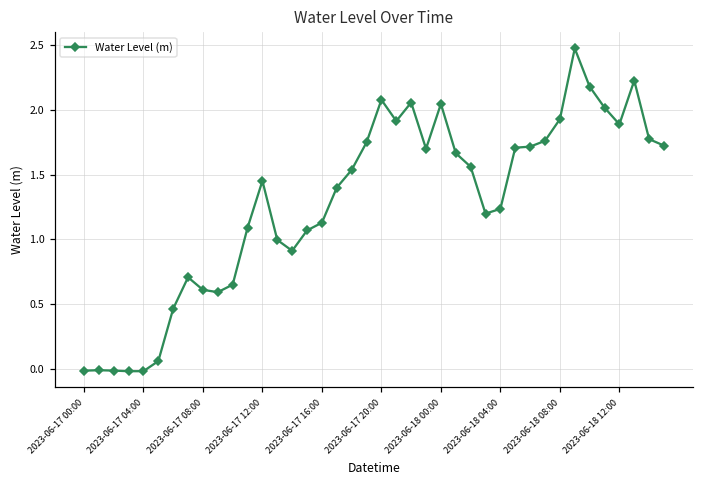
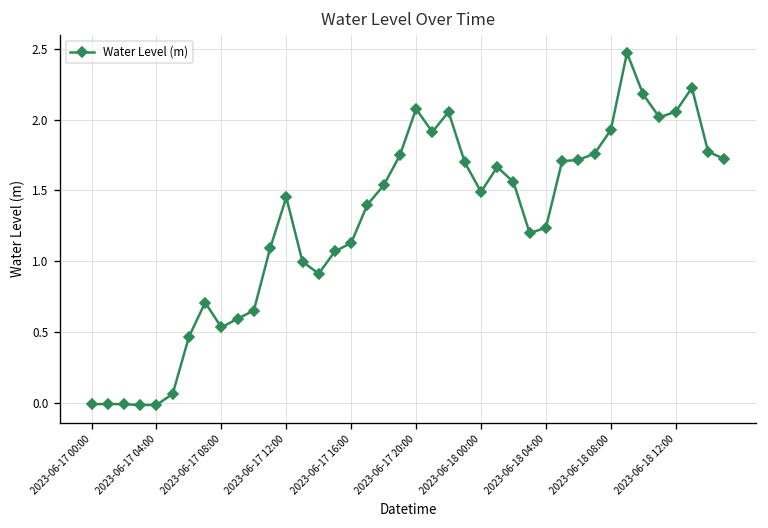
  {
    "2023-06-17 00:00": -0.01,
    "2023-06-17 04:00": -0.01,
-   "2023-06-17 08:00": 0.61,
+   "2023-06-17 08:00": 0.53,
    "2023-06-17 12:00": 1.45,
    "2023-06-17 16:00": 1.13,
    "2023-06-17 20:00": 2.08,
-   "2023-06-18 00:00": 2.04,
+   "2023-06-18 00:00": 1.49,
    "2023-06-18 04:00": 1.24,
    "2023-06-18 08:00": 1.93,
-   "2023-06-18 12:00": 1.89
+   "2023-06-18 12:00": 2.06
  }
